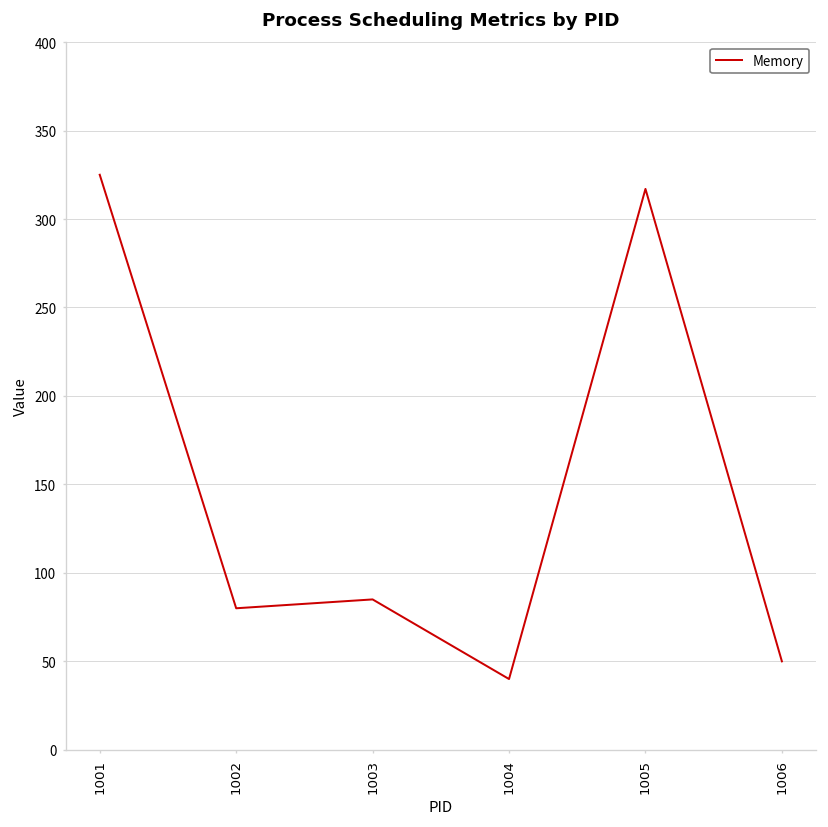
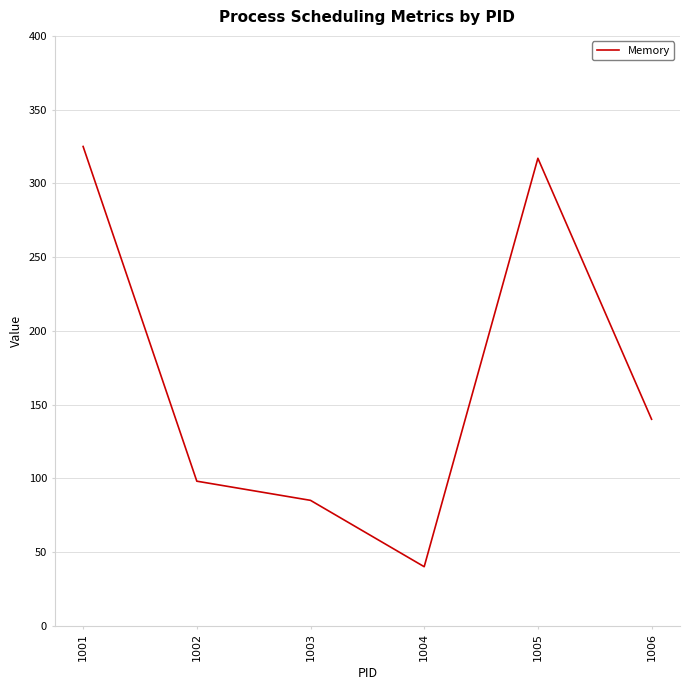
  {
    "1001": 325,
-   "1002": 80,
+   "1002": 98,
    "1003": 85,
    "1004": 40,
    "1005": 317,
-   "1006": 50
+   "1006": 140
  }
